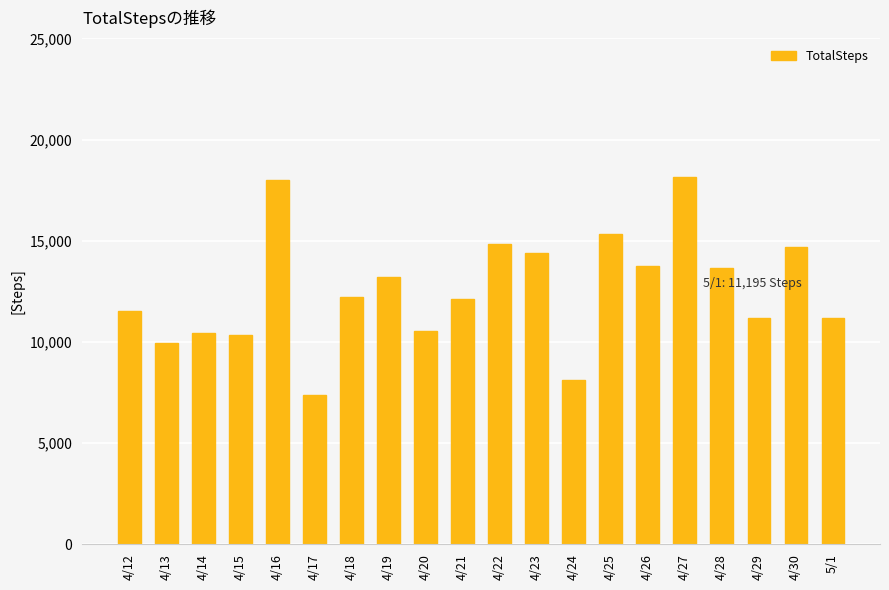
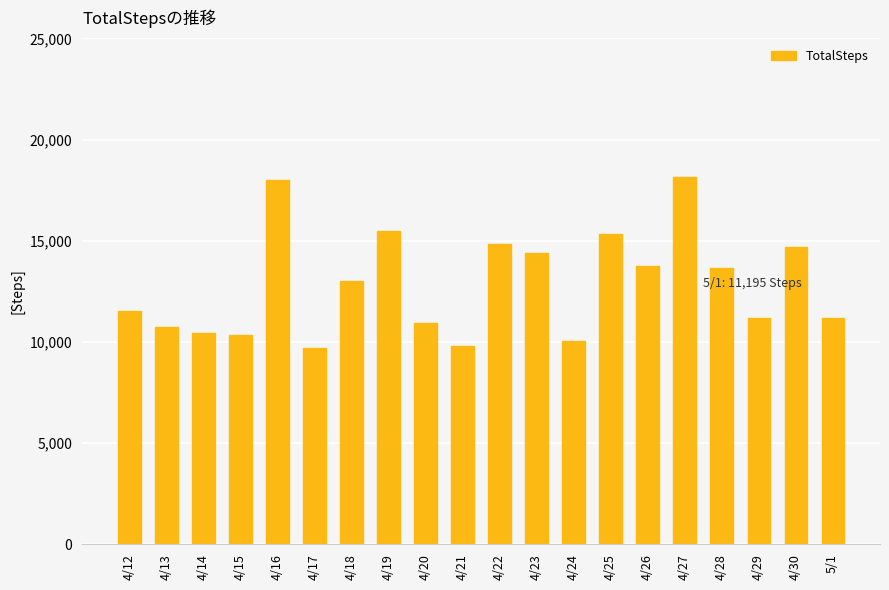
  {
    "4/12": "11,500",
-   "4/13": "9,900",
+   "4/13": "10,700",
    "4/14": "10,500",
    "4/15": "10,300",
    "4/16": "18,000",
-   "4/17": "7,400",
-   "4/18": "12,200",
-   "4/19": "13,200",
-   "4/20": "10,500",
-   "4/21": "12,100",
+   "4/17": "9,700",
+   "4/18": "13,000",
+   "4/19": "15,500",
+   "4/20": "11,000",
+   "4/21": "9,800",
    "4/22": "14,800",
    "4/23": "14,400",
-   "4/24": "8,100",
+   "4/24": "10,000",
    "4/25": "15,400",
    "4/26": "13,800",
    "4/27": "18,100",
    "4/29": "11,200",
    "4/30": "14,700",
    "5/1": "11,200"
  }
